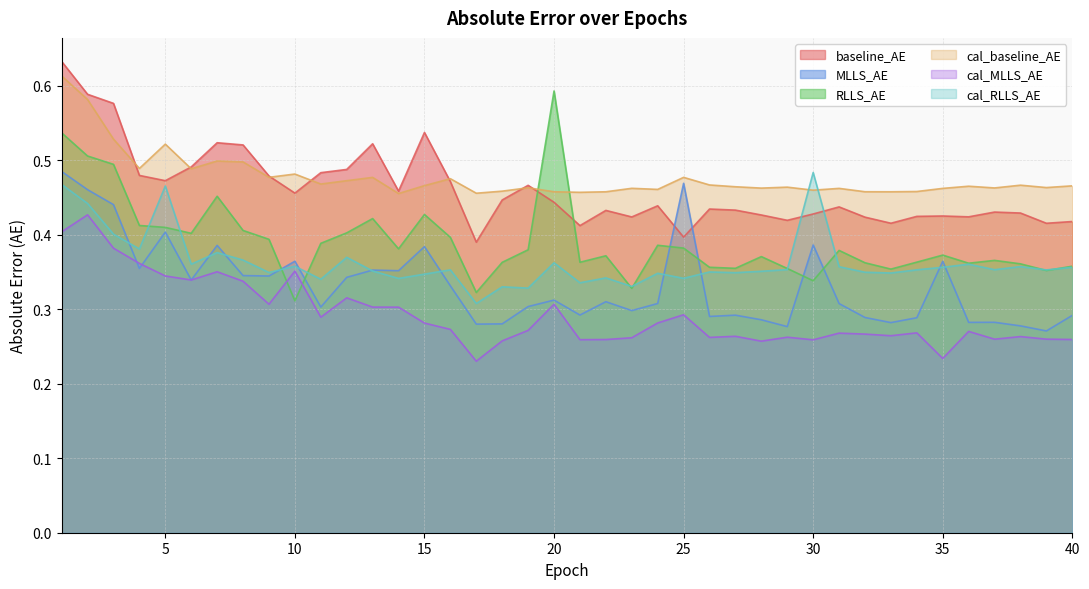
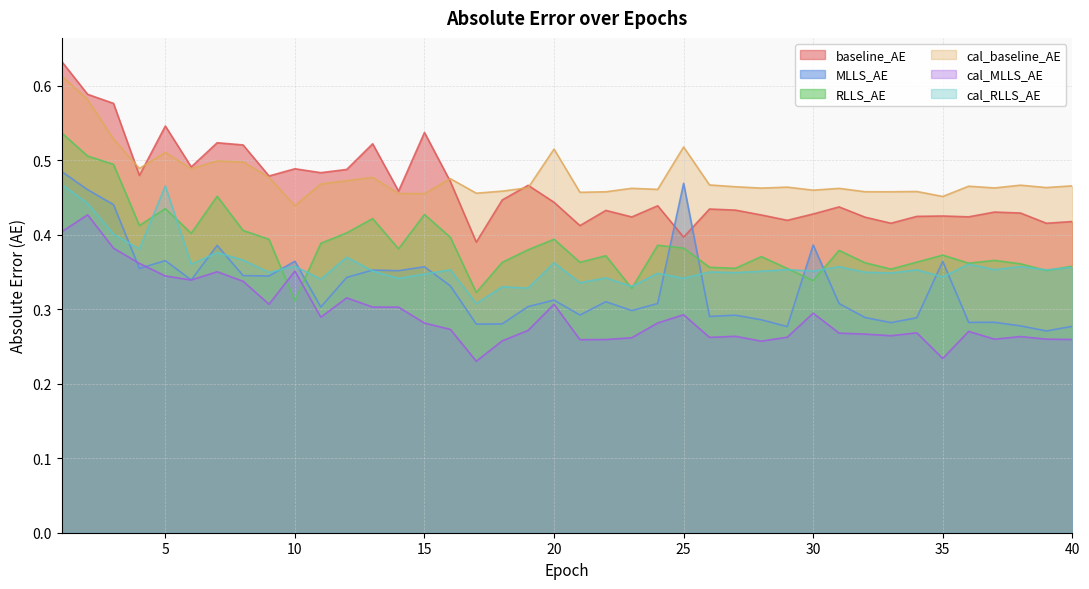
  {
    "baseline_AE": {
-     "5": 0.47,
-     "10": 0.46,
+     "5": 0.55,
+     "10": 0.49,
      "15": 0.54,
      "20": 0.44,
      "25": 0.40,
      "30": 0.43,
      "35": 0.42,
      "40": 0.42
    },
    "MLLS_AE": {
-     "5": 0.40,
+     "5": 0.37,
      "10": 0.36,
-     "15": 0.38,
+     "15": 0.36,
      "20": 0.31,
      "25": 0.47,
      "30": 0.39,
      "35": 0.36,
-     "40": 0.29
+     "40": 0.28
    },
    "RLLS_AE": {
-     "5": 0.41,
+     "5": 0.43,
      "10": 0.31,
      "15": 0.43,
-     "20": 0.59,
+     "20": 0.39,
      "25": 0.38,
      "30": 0.34,
      "35": 0.37
    },
    "cal_baseline_AE": {
-     "5": 0.52,
-     "10": 0.48,
-     "15": 0.47,
-     "20": 0.46,
-     "25": 0.48,
+     "5": 0.51,
+     "10": 0.44,
+     "15": 0.45,
+     "20": 0.51,
+     "25": 0.52,
      "30": 0.46,
-     "35": 0.46,
+     "35": 0.45,
      "40": 0.47
    },
    "cal_MLLS_AE": {
      "5": 0.34,
      "10": 0.35,
      "15": 0.28,
      "20": 0.31,
      "25": 0.29,
-     "30": 0.26,
+     "30": 0.29,
      "35": 0.23,
      "40": 0.26
    },
    "cal_RLLS_AE": {
      "5": 0.47,
      "10": 0.36,
      "15": 0.35,
      "20": 0.36,
      "25": 0.34,
-     "30": 0.48,
-     "35": 0.36
+     "30": 0.35,
+     "35": 0.34
    }
  }
